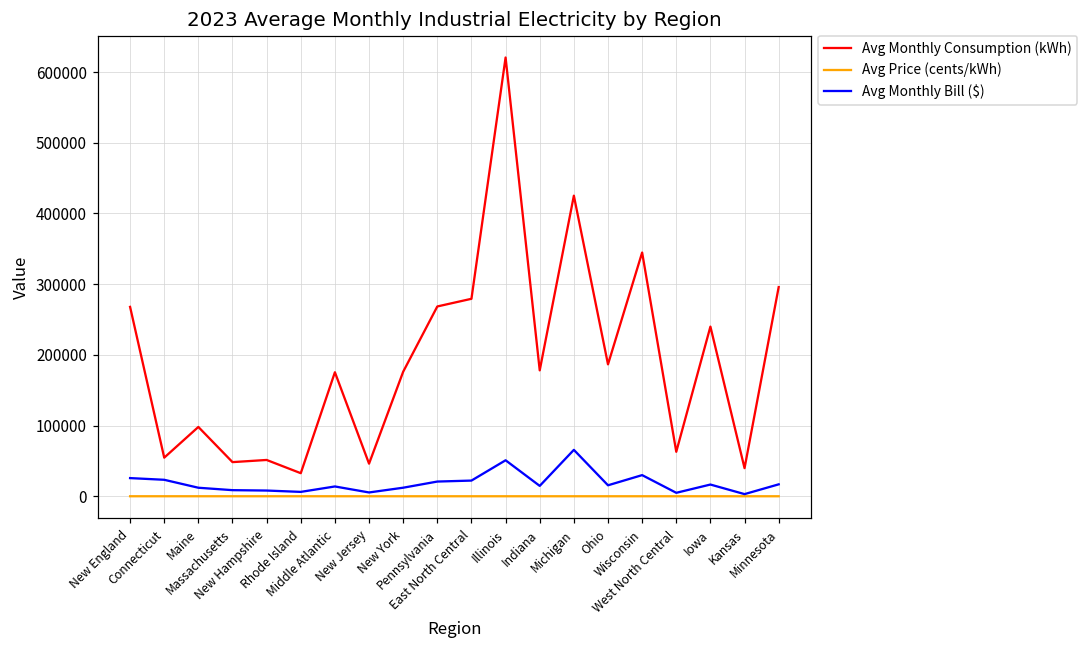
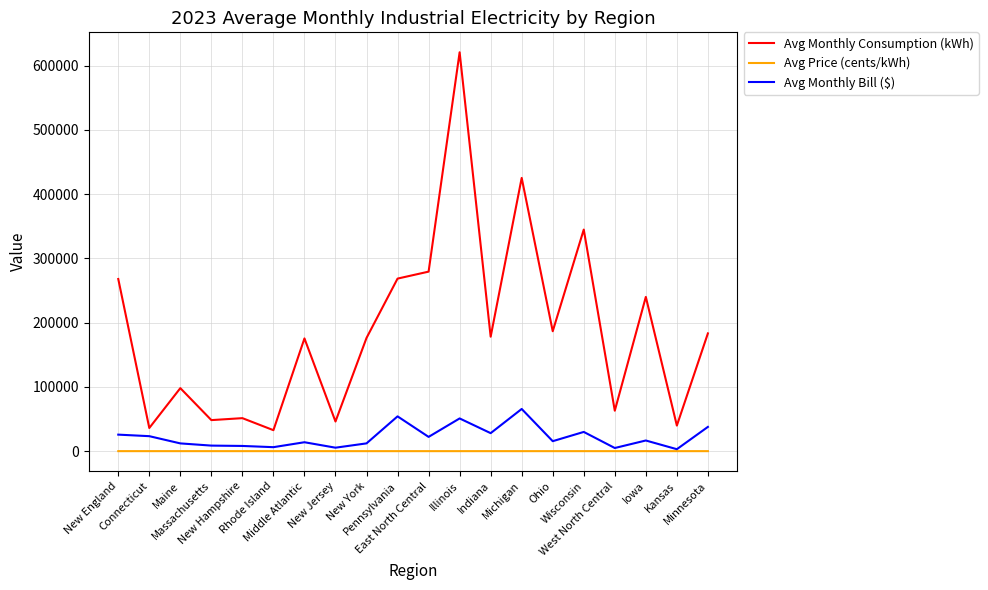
  {
    "Avg Monthly Consumption (kWh)": {
      "New England": 270000,
-     "Connecticut": 50000,
+     "Connecticut": 40000,
      "Maine": 100000,
      "Massachusetts": 50000,
      "New Hampshire": 50000,
      "Rhode Island": 30000,
      "Middle Atlantic": 180000,
      "New Jersey": 50000,
      "New York": 180000,
      "Pennsylvania": 270000,
      "East North Central": 280000,
      "Illinois": 620000,
      "Indiana": 180000,
      "Michigan": 430000,
      "Ohio": 190000,
      "Wisconsin": 340000,
      "West North Central": 60000,
      "Iowa": 240000,
      "Kansas": 40000,
-     "Minnesota": 300000
+     "Minnesota": 180000
    },
    "Avg Price (cents/kWh)": {
      "New England": 0,
      "Connecticut": 0,
      "Maine": 0,
      "Massachusetts": 0,
      "New Hampshire": 0,
      "Rhode Island": 0,
      "Middle Atlantic": 0,
      "New Jersey": 0,
      "New York": 0,
      "Pennsylvania": 0,
      "East North Central": 0,
      "Illinois": 0,
      "Indiana": 0,
      "Michigan": 0,
      "Ohio": 0,
      "Wisconsin": 0,
      "West North Central": 0,
      "Iowa": 0,
      "Minnesota": 0
    },
    "Avg Monthly Bill ($)": {
      "New England": 30000,
      "Connecticut": 20000,
      "Maine": 10000,
      "Massachusetts": 10000,
      "New Hampshire": 10000,
      "Rhode Island": 10000,
      "Middle Atlantic": 10000,
      "New Jersey": 10000,
      "New York": 10000,
-     "Pennsylvania": 20000,
+     "Pennsylvania": 50000,
      "East North Central": 20000,
      "Illinois": 50000,
-     "Indiana": 10000,
+     "Indiana": 30000,
      "Michigan": 70000,
      "Ohio": 20000,
      "Wisconsin": 30000,
      "West North Central": 0,
      "Iowa": 20000,
-     "Minnesota": 20000
+     "Minnesota": 40000
    }
  }
